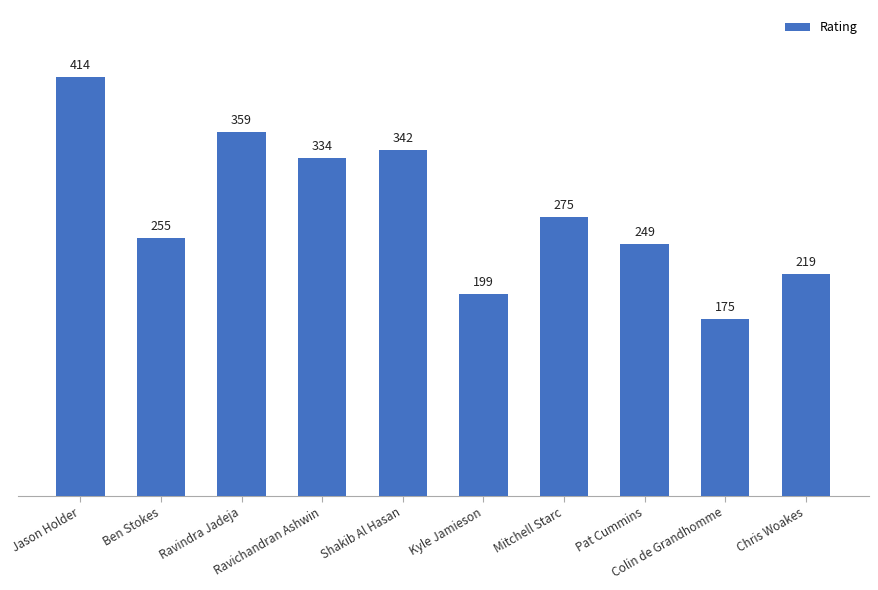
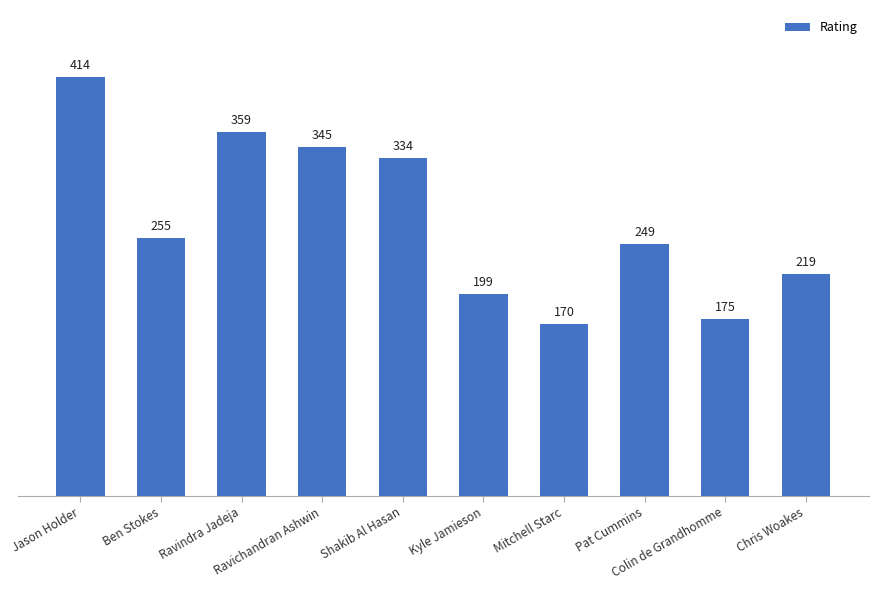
  {
    "Jason Holder": 414,
    "Ben Stokes": 255,
    "Ravindra Jadeja": 359,
-   "Ravichandran Ashwin": 334,
-   "Shakib Al Hasan": 342,
+   "Ravichandran Ashwin": 345,
+   "Shakib Al Hasan": 334,
    "Kyle Jamieson": 199,
-   "Mitchell Starc": 275,
+   "Mitchell Starc": 170,
    "Pat Cummins": 249,
    "Colin de Grandhomme": 175,
    "Chris Woakes": 219
  }
